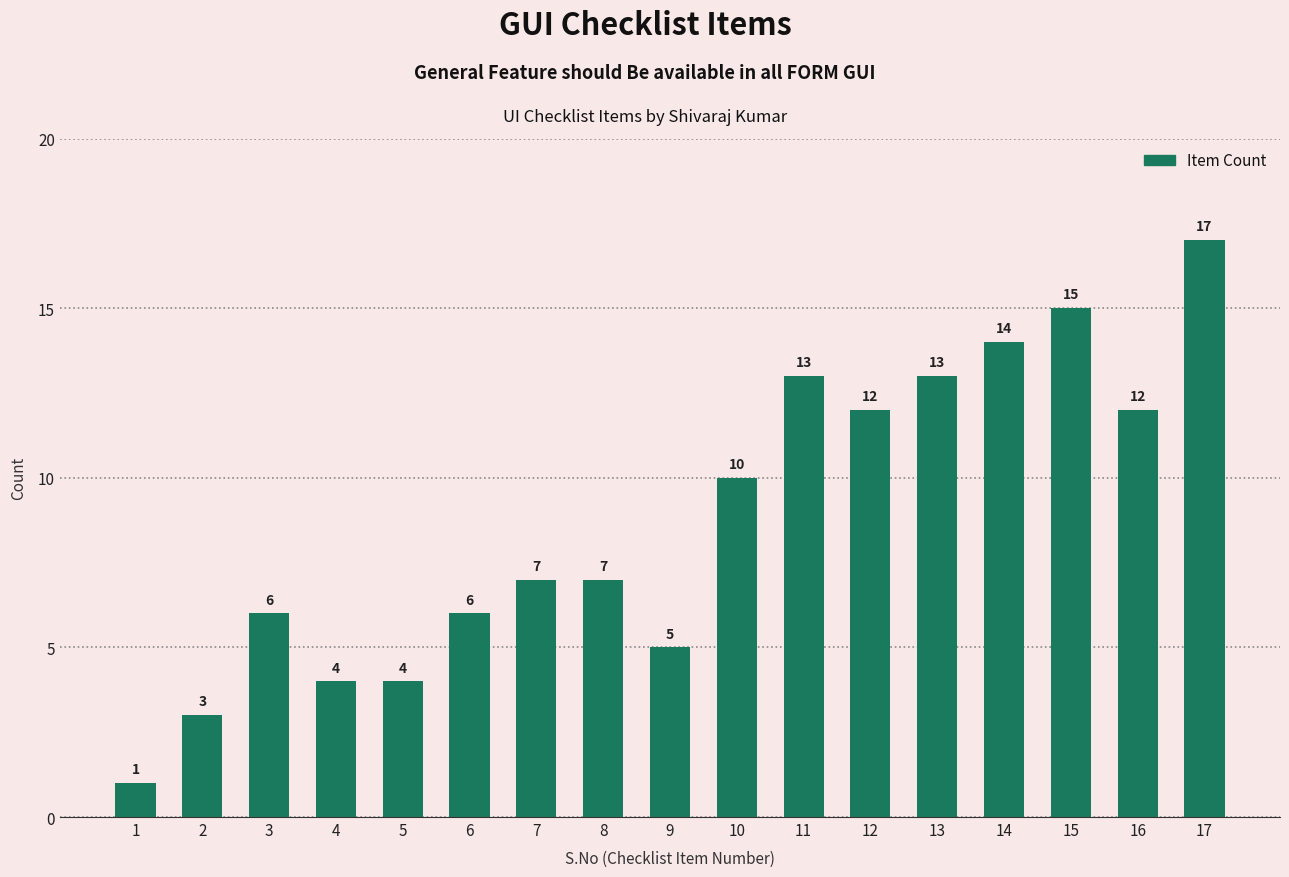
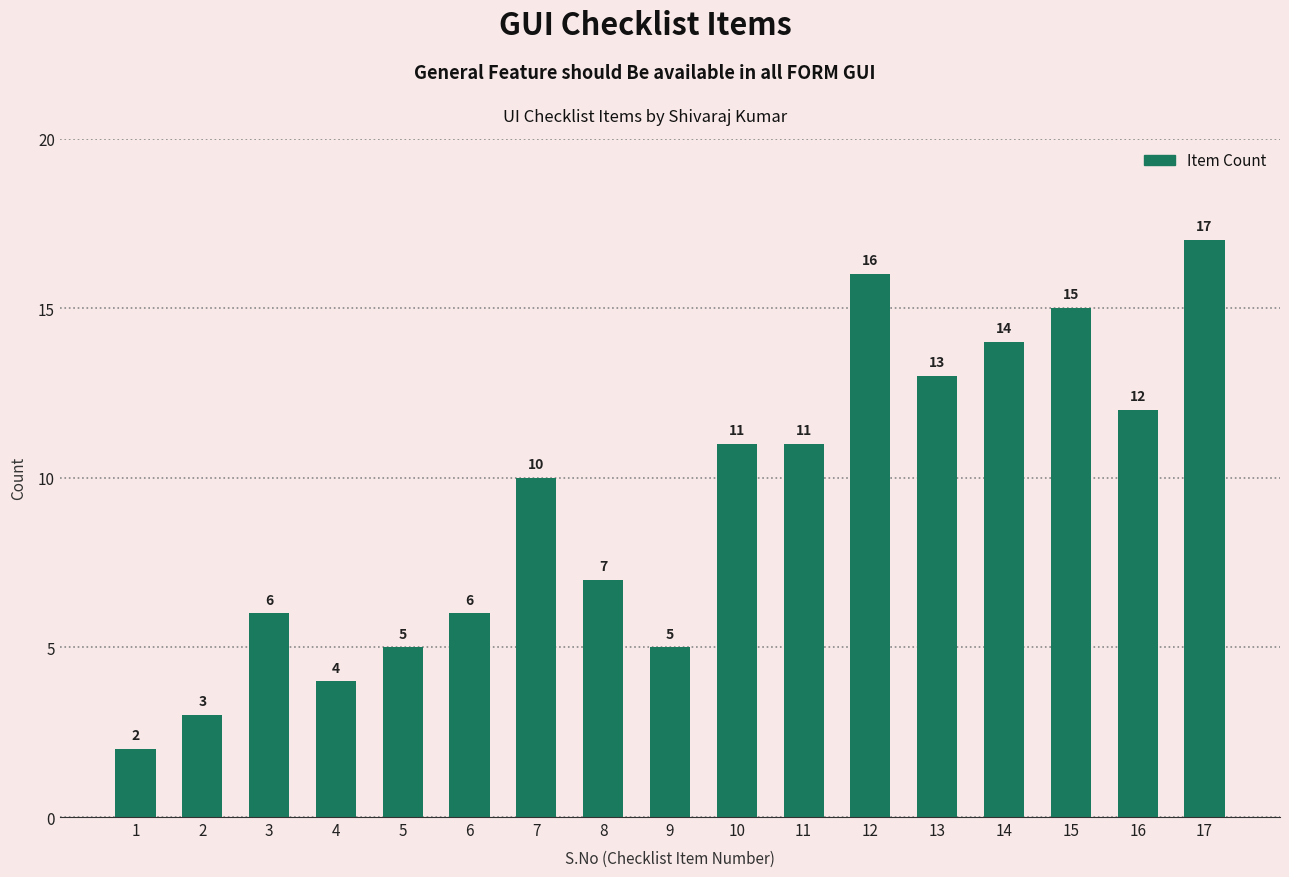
  {
-   "1": 1,
+   "1": 2,
    "2": 3,
    "3": 6,
    "4": 4,
-   "5": 4,
+   "5": 5,
    "6": 6,
-   "7": 7,
+   "7": 10,
    "8": 7,
    "9": 5,
-   "10": 10,
-   "11": 13,
-   "12": 12,
+   "10": 11,
+   "11": 11,
+   "12": 16,
    "13": 13,
    "14": 14,
    "15": 15,
    "16": 12,
    "17": 17
  }
